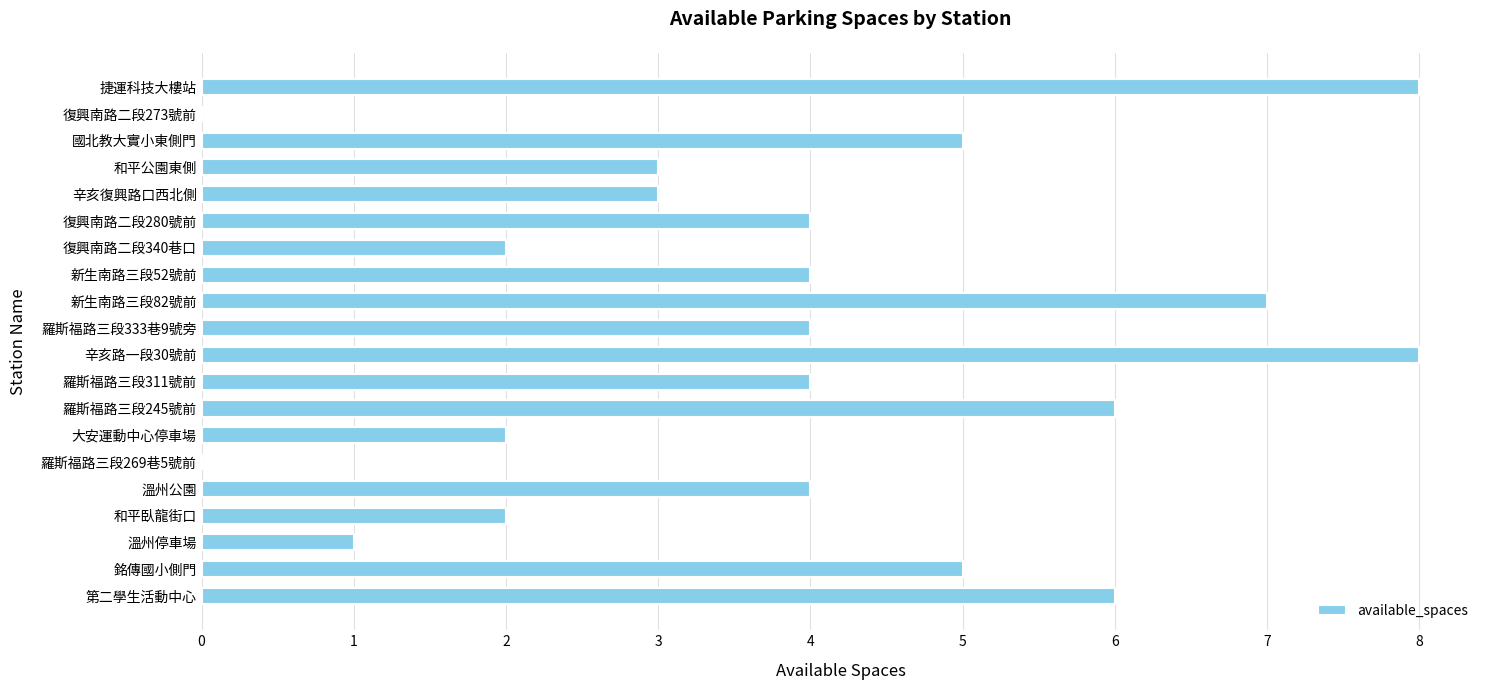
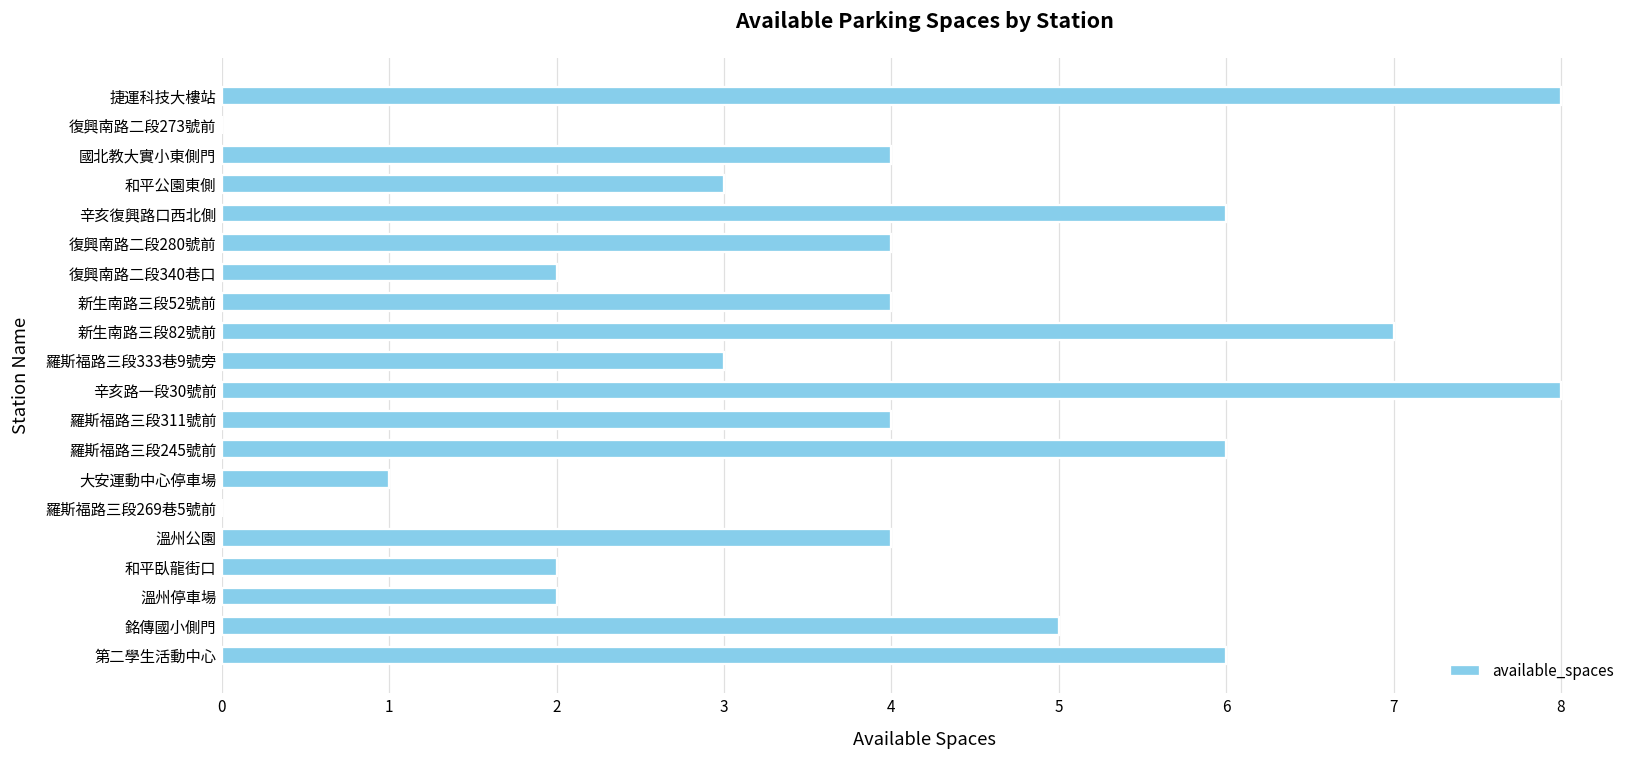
  {
    "捷運科技大樓站": 8,
    "復興南路二段273號前": 0,
-   "國北教大實小東側門": 5,
+   "國北教大實小東側門": 4,
    "和平公園東側": 3,
-   "辛亥復興路口西北側": 3,
+   "辛亥復興路口西北側": 6,
    "復興南路二段280號前": 4,
    "復興南路二段340巷口": 2,
    "新生南路三段52號前": 4,
    "新生南路三段82號前": 7,
-   "羅斯福路三段333巷9號旁": 4,
+   "羅斯福路三段333巷9號旁": 3,
    "辛亥路一段30號前": 8,
    "羅斯福路三段311號前": 4,
    "羅斯福路三段245號前": 6,
-   "大安運動中心停車場": 2,
+   "大安運動中心停車場": 1,
    "羅斯福路三段269巷5號前": 0,
    "溫州公園": 4,
    "和平臥龍街口": 2,
-   "溫州停車場": 1,
+   "溫州停車場": 2,
    "銘傳國小側門": 5,
    "第二學生活動中心": 6
  }
